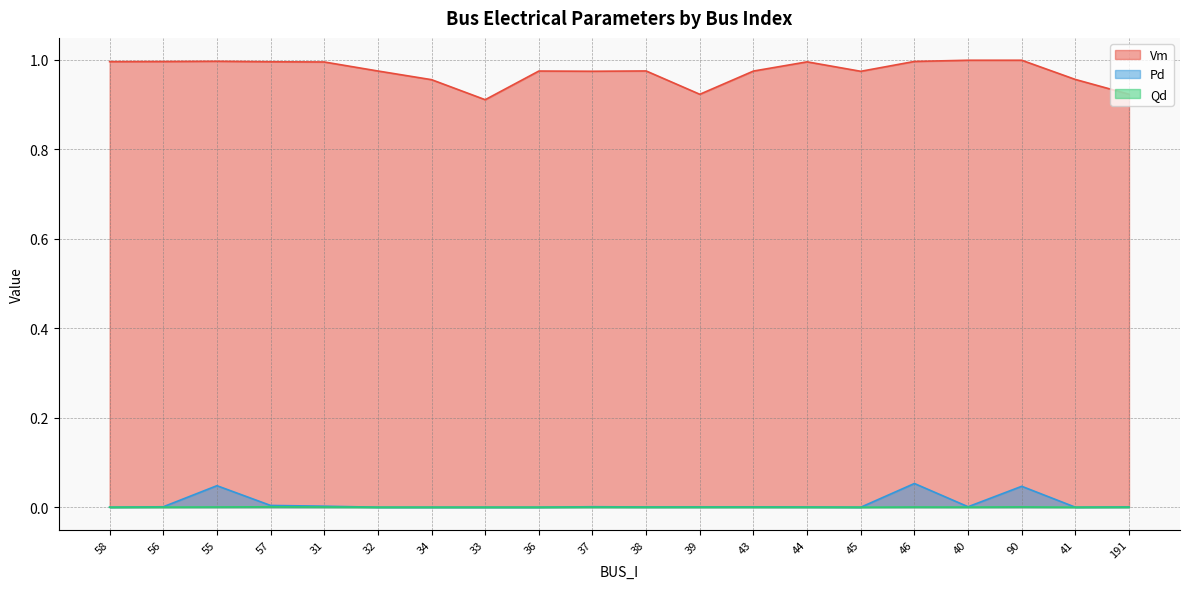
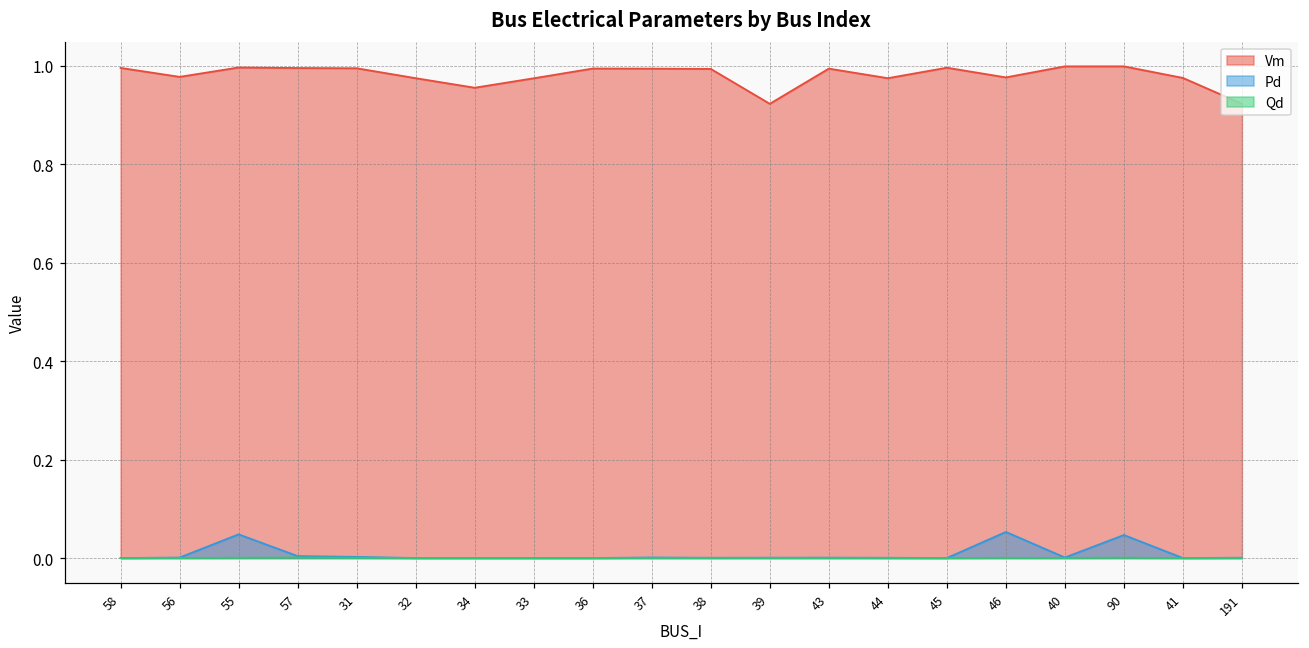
  {
    "Vm": {
      "58": 1.00,
-     "56": 1.00,
+     "56": 0.98,
      "55": 1.00,
      "57": 1.00,
      "31": 0.99,
      "32": 0.97,
      "34": 0.96,
-     "33": 0.91,
-     "36": 0.97,
-     "37": 0.97,
-     "38": 0.97,
+     "33": 0.97,
+     "36": 0.99,
+     "37": 0.99,
+     "38": 0.99,
      "39": 0.92,
-     "43": 0.97,
-     "44": 1.00,
-     "45": 0.97,
-     "46": 1.00,
+     "43": 0.99,
+     "44": 0.97,
+     "45": 1.00,
+     "46": 0.98,
      "40": 1.00,
      "90": 1.00,
-     "41": 0.96
+     "41": 0.98
    },
    "Pd": {
      "55": 0.05,
      "46": 0.05,
      "90": 0.05
    },
    "Qd": {
      "55": 0.00,
      "46": 0.00,
      "90": 0.00
    }
  }
